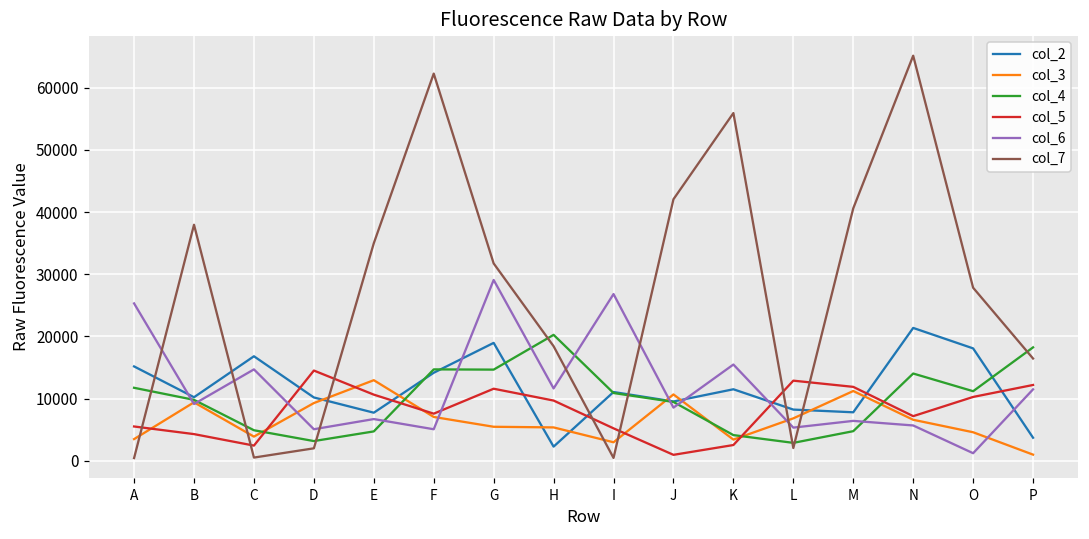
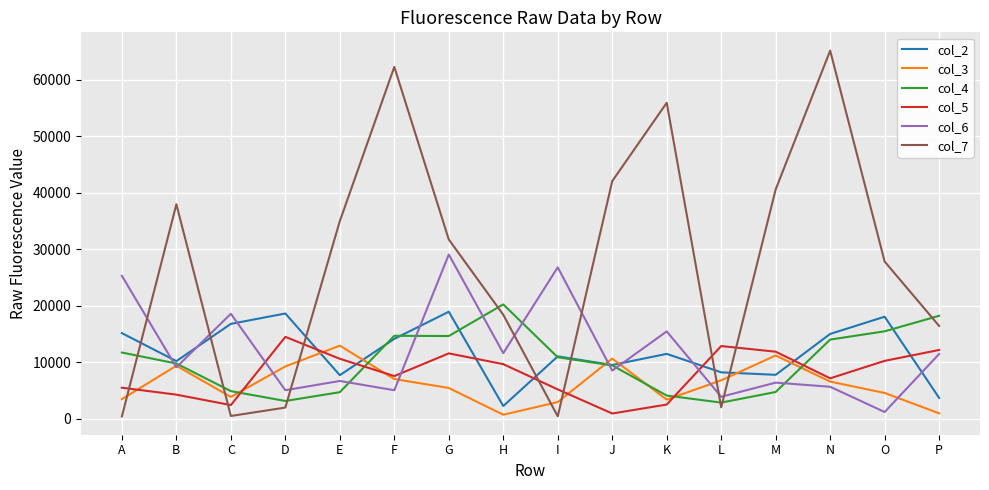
  {
    "col_2": {
      "A": 15000,
      "C": 17000,
-     "D": 10000,
+     "D": 19000,
      "E": 8000,
      "F": 14000,
      "G": 19000,
      "H": 2000,
      "K": 12000,
      "L": 8000,
      "M": 8000,
-     "N": 21000,
+     "N": 15000,
      "O": 18000,
      "P": 4000
    },
    "col_3": {
      "A": 3000,
      "C": 4000,
      "D": 9000,
      "E": 13000,
      "F": 7000,
      "G": 5000,
-     "H": 5000,
+     "H": 1000,
      "I": 3000,
      "J": 11000,
      "K": 3000,
      "L": 7000,
      "M": 11000,
      "N": 7000,
      "O": 5000,
      "P": 1000
    },
    "col_4": {
      "A": 12000,
      "C": 5000,
      "D": 3000,
      "E": 5000,
      "F": 15000,
      "G": 15000,
      "H": 20000,
      "K": 4000,
      "L": 3000,
      "M": 5000,
      "N": 14000,
-     "O": 11000,
+     "O": 15000,
      "P": 18000
    },
    "col_5": {
      "A": 6000,
      "B": 4000,
      "C": 2000,
      "D": 15000,
      "E": 11000,
      "F": 8000,
      "G": 12000,
      "H": 10000,
      "I": 5000,
      "J": 1000,
      "K": 3000,
      "L": 13000,
      "M": 12000,
      "N": 7000,
      "O": 10000,
      "P": 12000
    },
    "col_6": {
      "A": 25000,
-     "C": 15000,
+     "C": 19000,
      "D": 5000,
      "E": 7000,
      "F": 5000,
      "G": 29000,
      "H": 12000,
      "I": 27000,
      "J": 9000,
      "K": 15000,
-     "L": 5000,
+     "L": 4000,
      "M": 6000,
      "N": 6000,
      "O": 1000,
      "P": 11000
    },
    "col_7": {
      "A": 0,
      "B": 38000,
      "C": 1000,
      "D": 2000,
      "E": 35000,
      "F": 62000,
      "G": 32000,
      "H": 18000,
      "I": 0,
      "J": 42000,
      "K": 56000,
      "L": 2000,
      "M": 41000,
      "N": 65000,
      "O": 28000,
      "P": 16000
    }
  }
